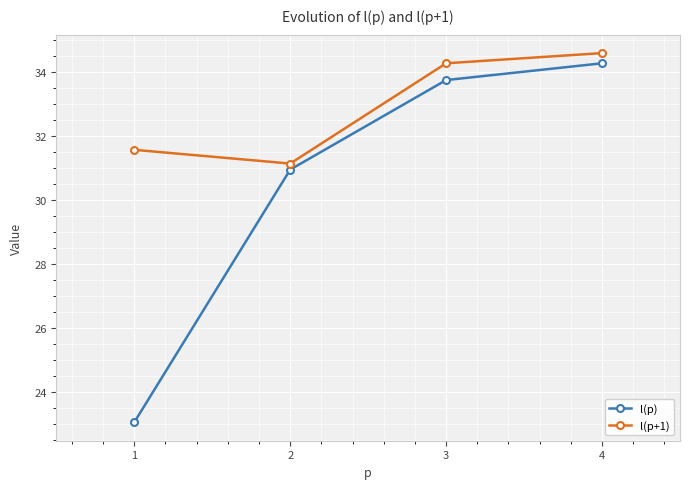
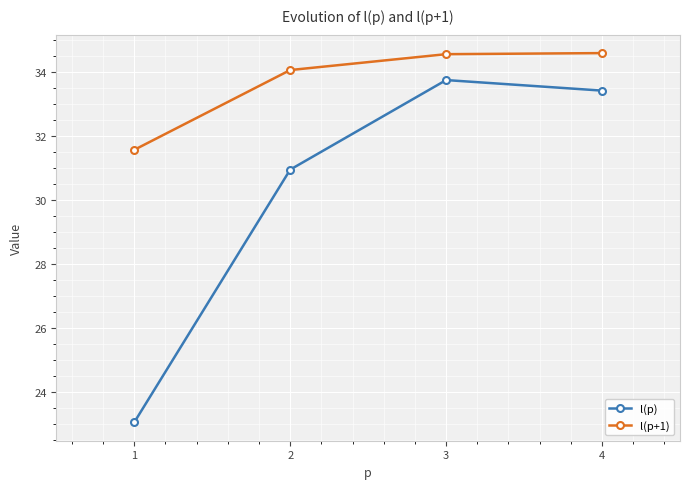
  {
    "l(p)": {
      "1": 23.1,
      "2": 30.9,
      "3": 33.7,
-     "4": 34.3
+     "4": 33.4
    },
    "l(p+1)": {
      "1": 31.6,
-     "2": 31.1,
-     "3": 34.3,
+     "2": 34.0,
+     "3": 34.5,
      "4": 34.6
    }
  }
